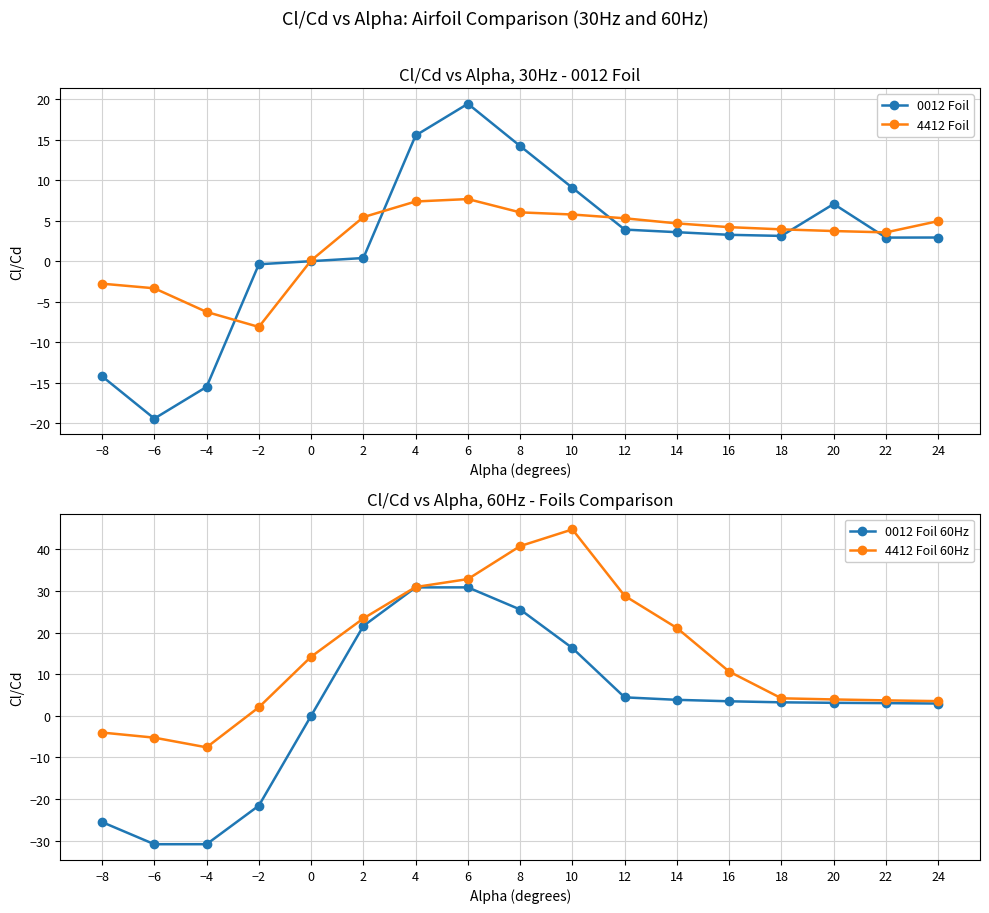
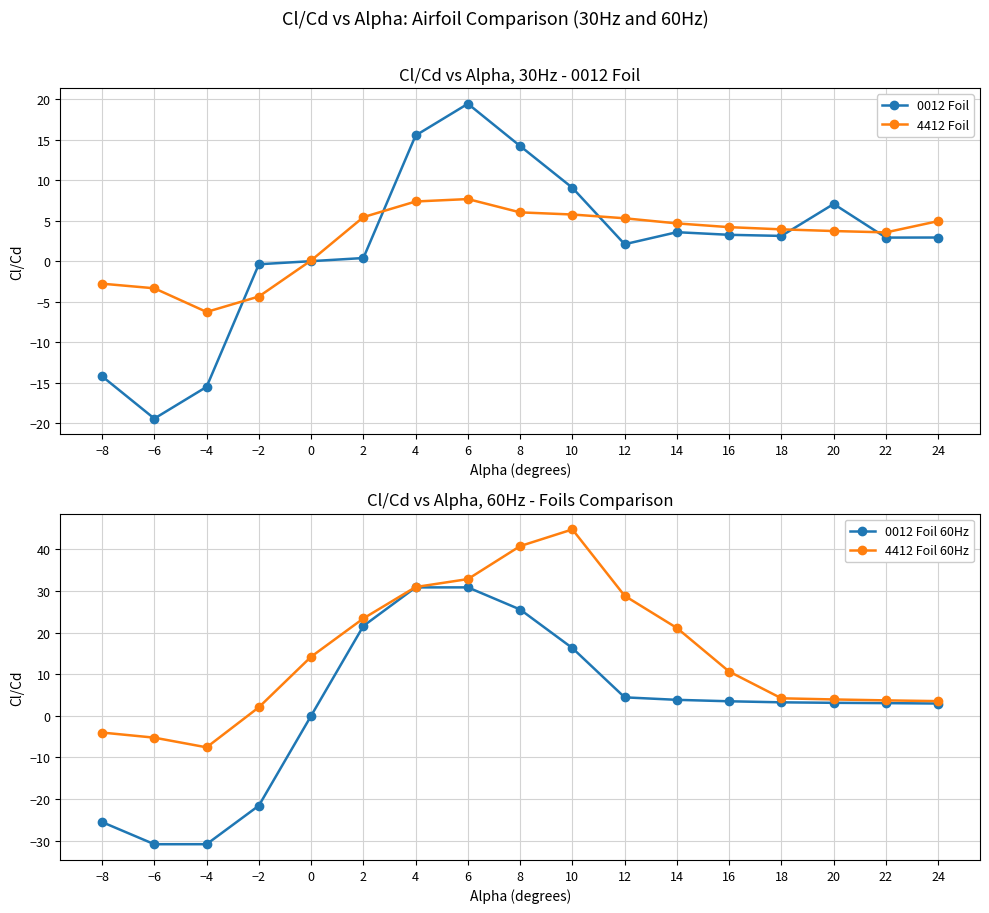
  {
    "Cl/Cd vs Alpha, 30Hz - 0012 Foil": {
      "0012 Foil": {
        "−8": -14,
        "−6": -19,
        "−4": -16,
        "−2": 0,
        "2": 0,
        "4": 16,
        "6": 19,
        "8": 14,
        "10": 9,
-       "12": 4,
+       "12": 2,
        "14": 4,
        "16": 3,
        "18": 3,
        "20": 7,
        "22": 3,
        "24": 3
      },
      "4412 Foil": {
        "−8": -3,
        "−6": -3,
        "−4": -6,
-       "−2": -8,
+       "−2": -4,
        "2": 5,
        "4": 7,
        "6": 8,
        "8": 6,
        "10": 6,
        "12": 5,
        "14": 5,
        "16": 4,
        "18": 4,
        "20": 4,
        "22": 4,
        "24": 5
      }
    },
    "Cl/Cd vs Alpha, 60Hz - Foils Comparison": {
      "0012 Foil 60Hz": {
        "−8": -26,
        "−6": -31,
        "−4": -31,
        "−2": -22,
        "0": 0,
        "2": 22,
        "6": 31,
        "8": 26,
        "10": 16,
        "12": 4,
        "14": 4,
        "16": 3,
        "18": 3,
        "20": 3,
        "22": 3
      },
      "4412 Foil 60Hz": {
        "−8": -4,
        "−6": -5,
        "−4": -8,
        "−2": 2,
        "0": 14,
        "2": 23,
        "6": 33,
        "8": 41,
        "10": 45,
        "12": 29,
        "14": 21,
        "16": 11,
        "18": 4,
        "20": 4,
        "22": 4
      }
    }
  }
